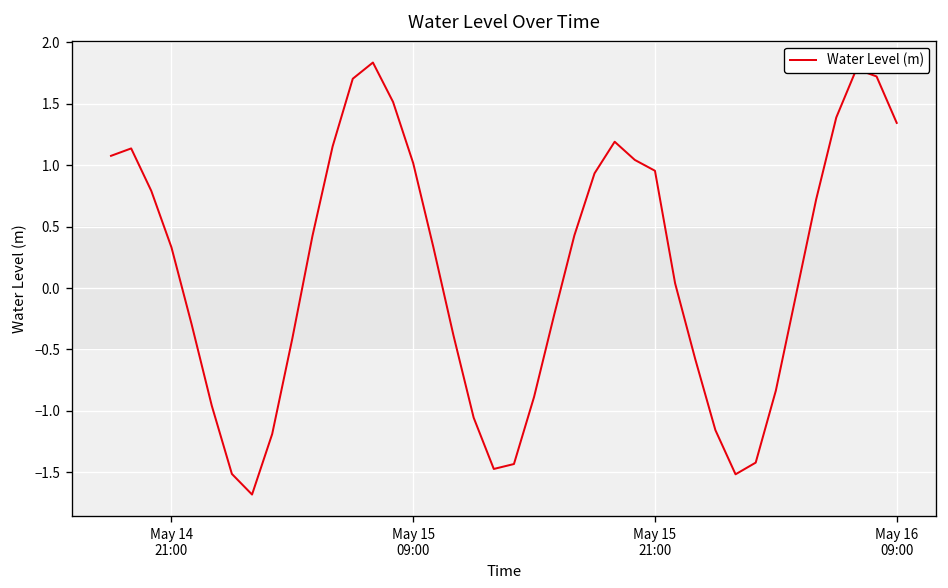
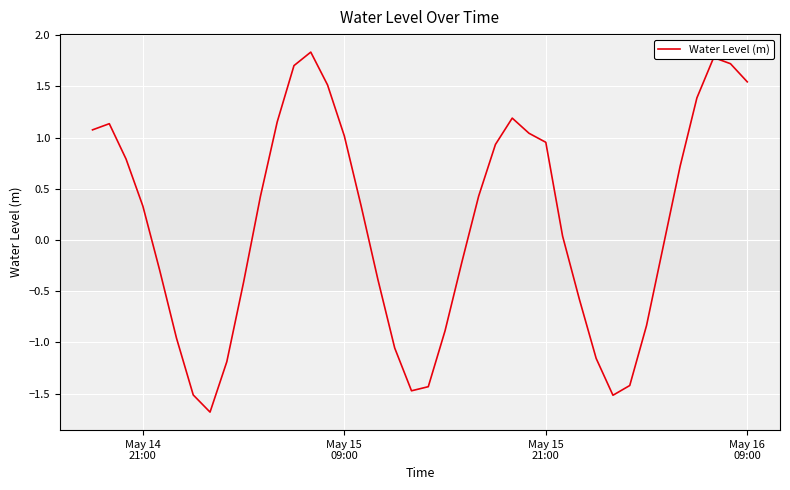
  {
    "May 14 21:00": 0.33,
    "May 15 09:00": 1.02,
    "May 15 21:00": 0.95,
-   "May 16 09:00": 1.34
+   "May 16 09:00": 1.54
  }
